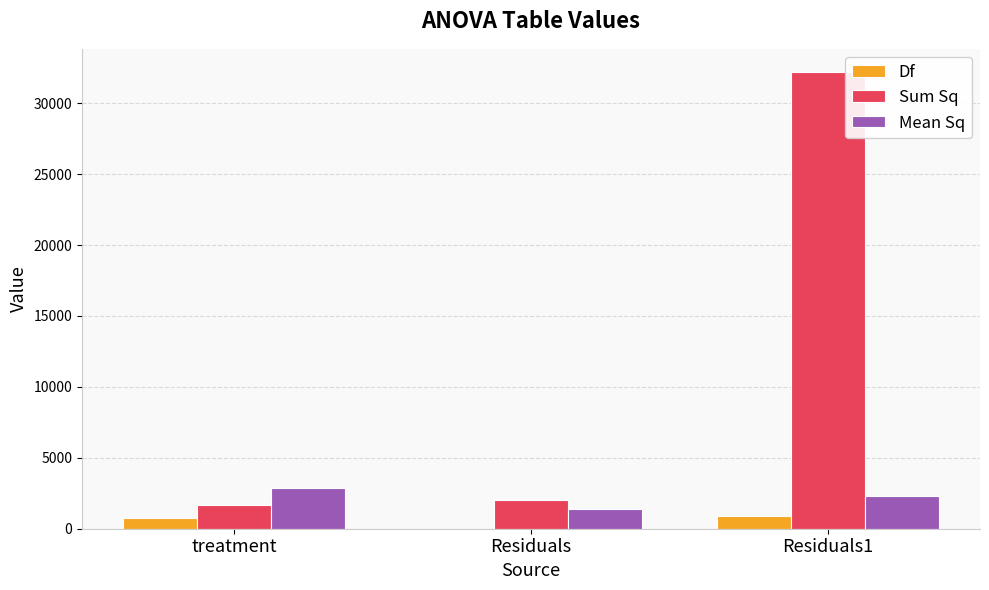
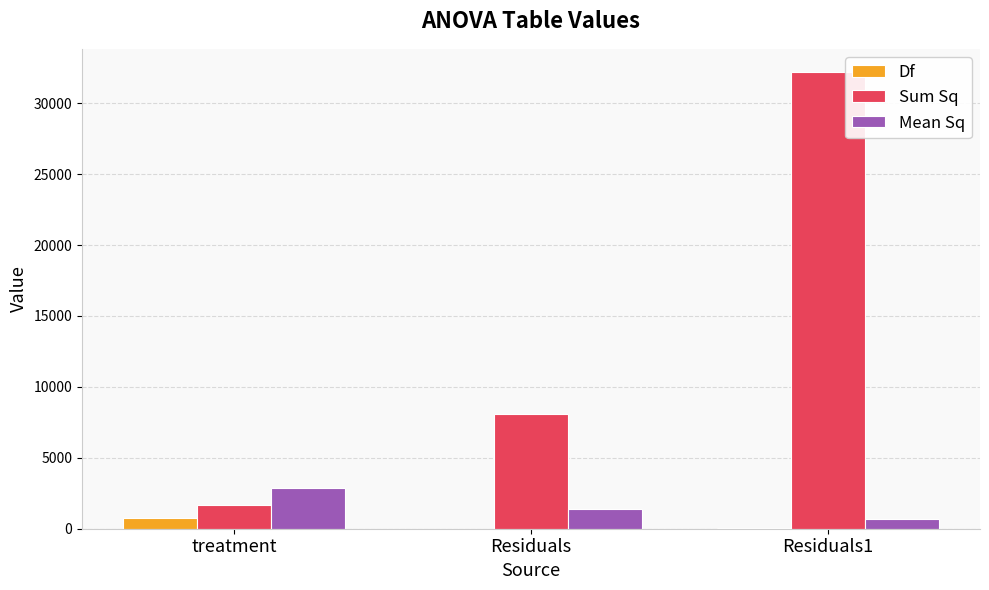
  {
    "Df": {
      "treatment": 700,
-     "Residuals1": 900
+     "Residuals1": 0
    },
    "Sum Sq": {
      "treatment": 1600,
-     "Residuals": 2000,
+     "Residuals": 8100,
      "Residuals1": 32200
    },
    "Mean Sq": {
      "treatment": 2800,
      "Residuals": 1400,
-     "Residuals1": 2300
+     "Residuals1": 700
    }
  }
